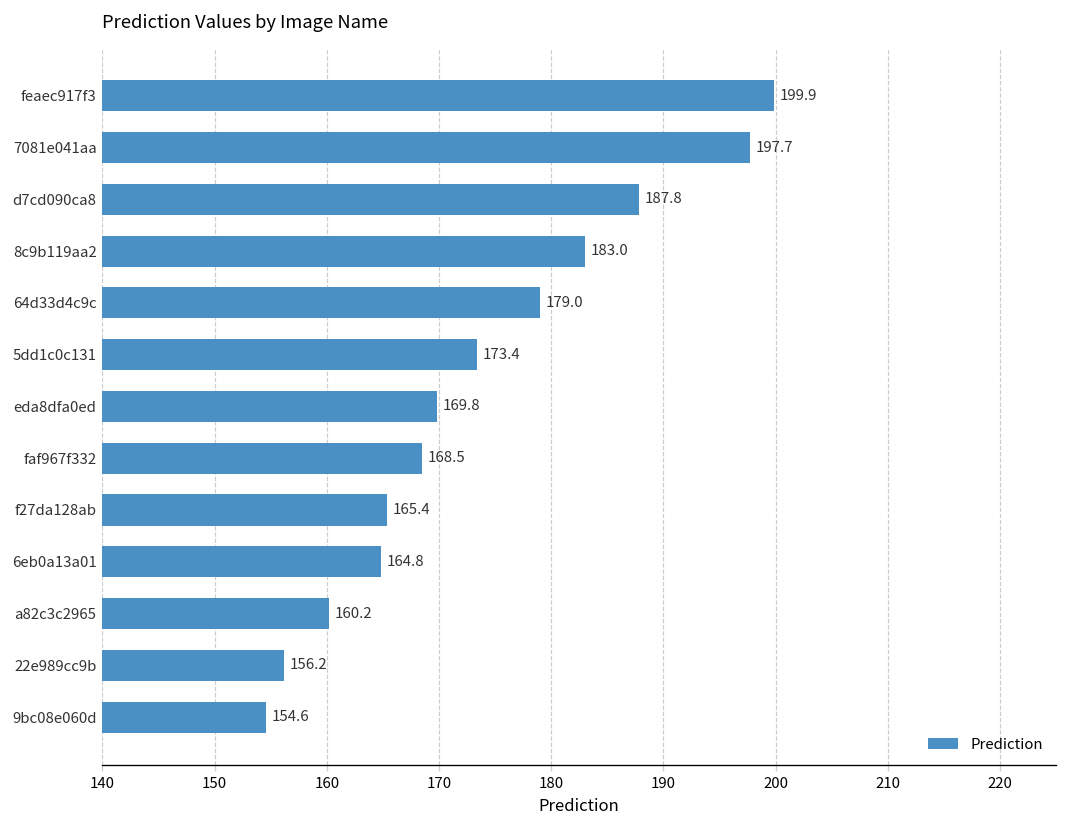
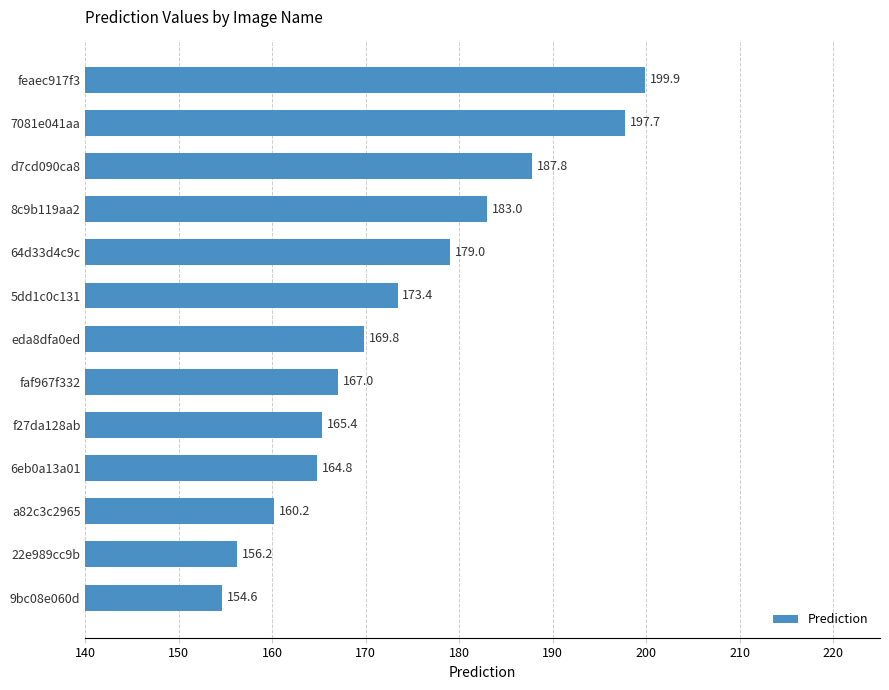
  {
    "feaec917f3": 199.9,
    "7081e041aa": 197.7,
    "d7cd090ca8": 187.8,
    "8c9b119aa2": 183.0,
    "64d33d4c9c": 179.0,
    "5dd1c0c131": 173.4,
    "eda8dfa0ed": 169.8,
-   "faf967f332": 168.5,
+   "faf967f332": 167.0,
    "f27da128ab": 165.4,
    "6eb0a13a01": 164.8,
    "a82c3c2965": 160.2,
    "22e989cc9b": 156.2,
    "9bc08e060d": 154.6
  }
